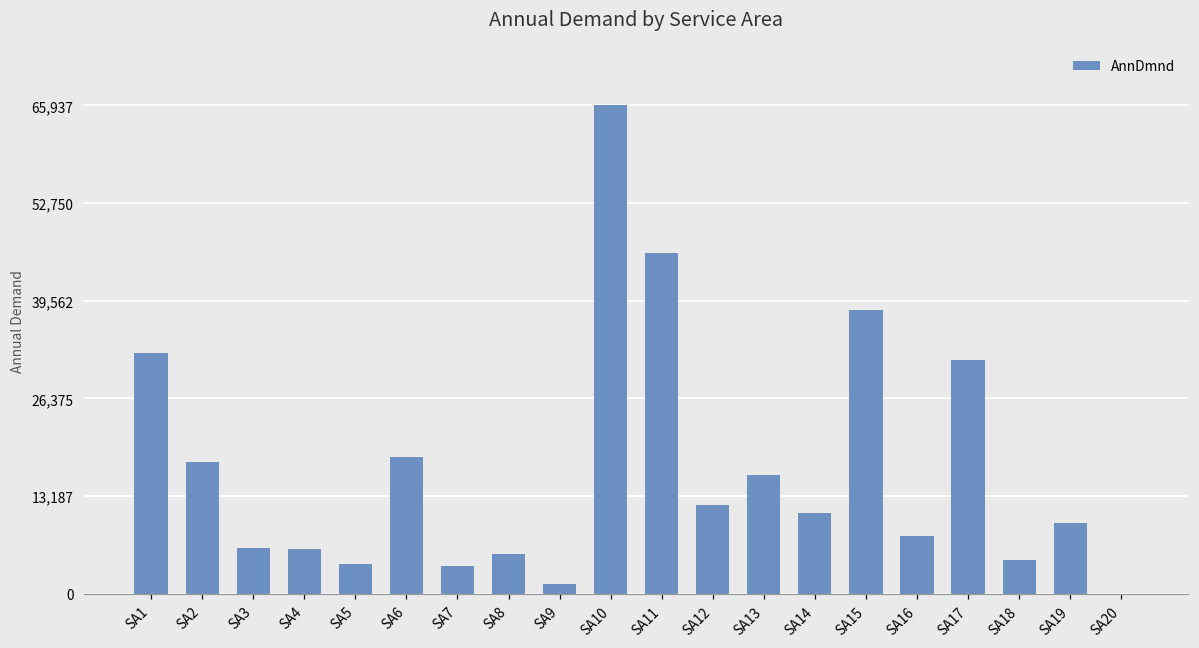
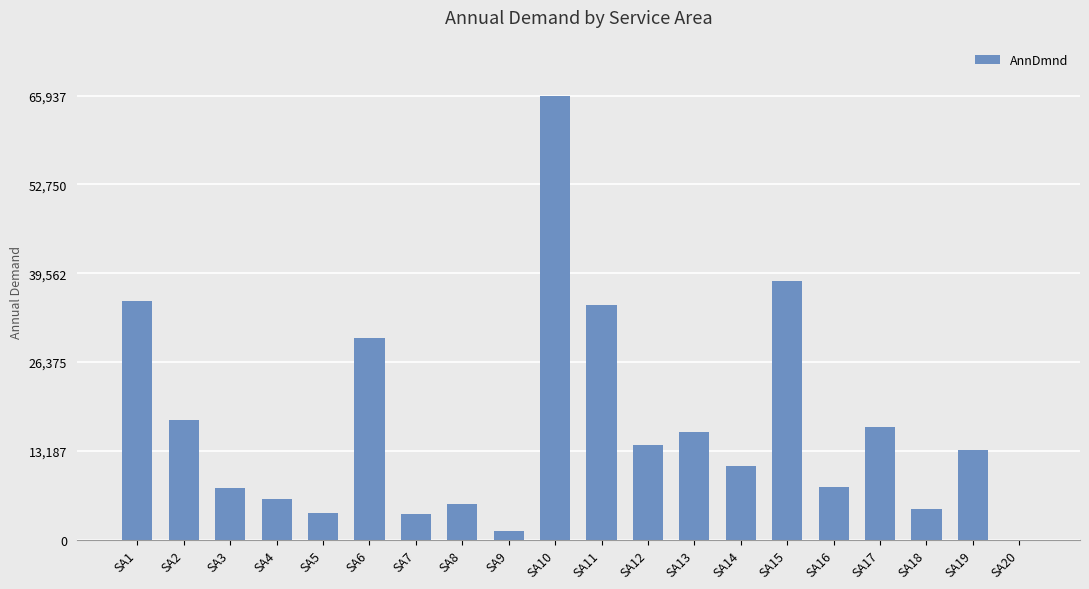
  {
-   "SA1": "32,000",
+   "SA1": "36,000",
    "SA2": "18,000",
-   "SA3": "6,000",
+   "SA3": "8,000",
    "SA4": "6,000",
    "SA5": "4,000",
-   "SA6": "18,000",
+   "SA6": "30,000",
    "SA7": "4,000",
    "SA8": "5,000",
    "SA9": "1,000",
    "SA10": "66,000",
-   "SA11": "46,000",
-   "SA12": "12,000",
+   "SA11": "35,000",
+   "SA12": "14,000",
    "SA13": "16,000",
    "SA14": "11,000",
    "SA15": "38,000",
    "SA16": "8,000",
-   "SA17": "32,000",
+   "SA17": "17,000",
    "SA18": "4,000",
-   "SA19": "10,000",
+   "SA19": "13,000",
    "SA20": "0"
  }
